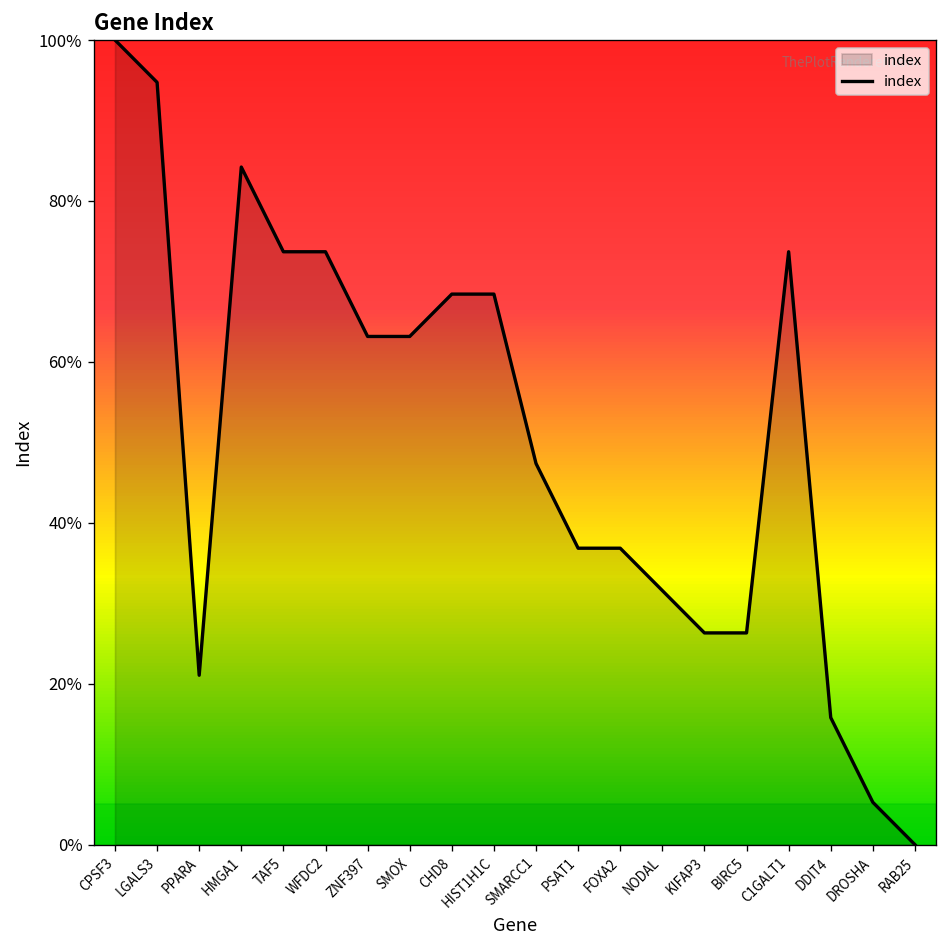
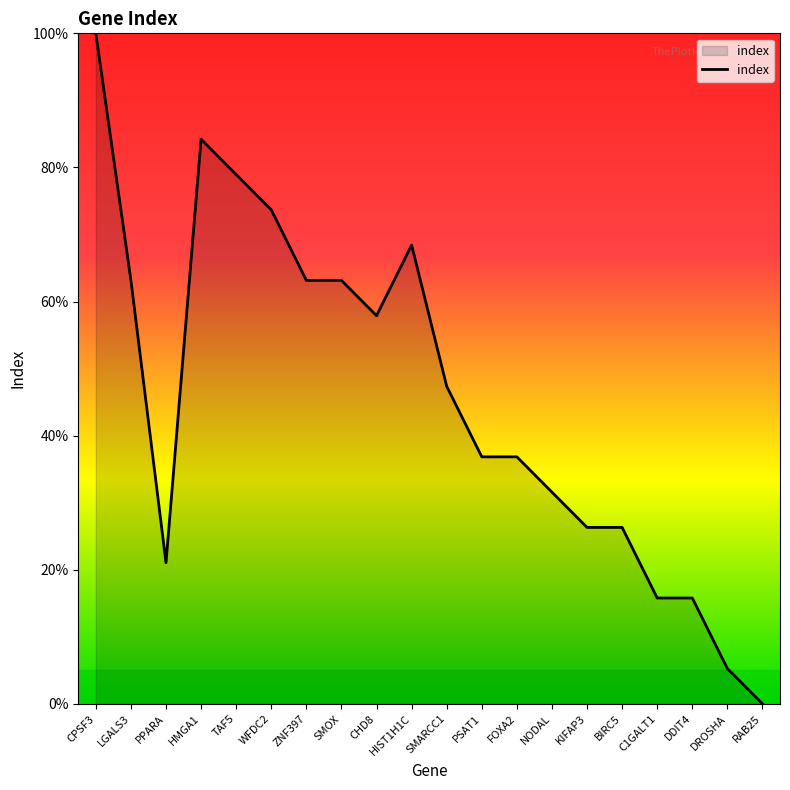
  {
    "CPSF3": "100%",
-   "LGALS3": "95%",
+   "LGALS3": "63%",
    "PPARA": "21%",
    "HMGA1": "84%",
-   "TAF5": "74%",
+   "TAF5": "79%",
    "WFDC2": "74%",
    "ZNF397": "63%",
    "SMOX": "63%",
-   "CHD8": "68%",
+   "CHD8": "58%",
    "HIST1H1C": "68%",
    "SMARCC1": "47%",
    "PSAT1": "37%",
    "FOXA2": "37%",
    "NODAL": "32%",
    "KIFAP3": "26%",
    "BIRC5": "26%",
-   "C1GALT1": "74%",
+   "C1GALT1": "16%",
    "DDIT4": "16%",
    "DROSHA": "5%"
  }
